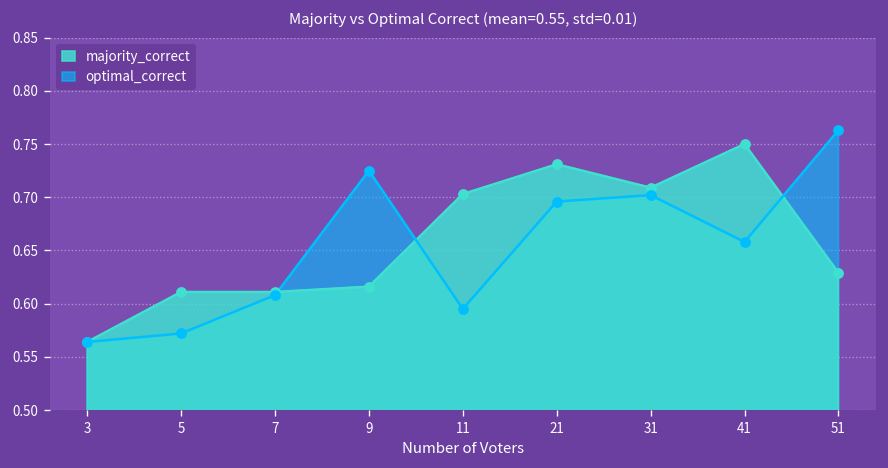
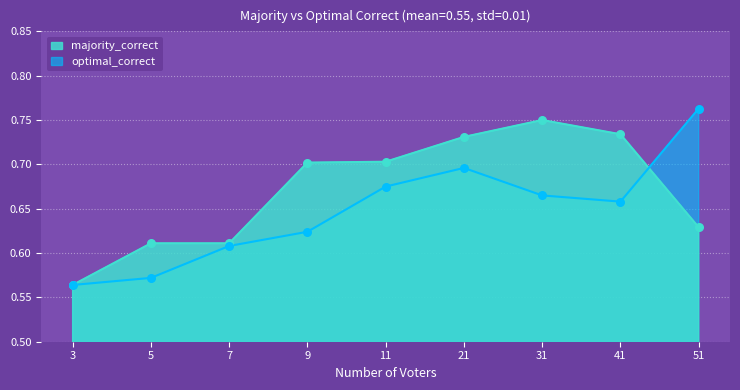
  {
    "majority_correct": {
      "5": 0.61,
      "7": 0.61,
-     "9": 0.62,
+     "9": 0.70,
      "11": 0.70,
      "21": 0.73,
-     "31": 0.71,
-     "41": 0.75,
+     "31": 0.75,
+     "41": 0.73,
      "51": 0.63
    },
    "optimal_correct": {
      "5": 0.57,
      "7": 0.61,
-     "9": 0.73,
-     "11": 0.60,
+     "9": 0.62,
+     "11": 0.68,
      "21": 0.70,
-     "31": 0.70,
+     "31": 0.67,
      "41": 0.66,
      "51": 0.76
    }
  }
